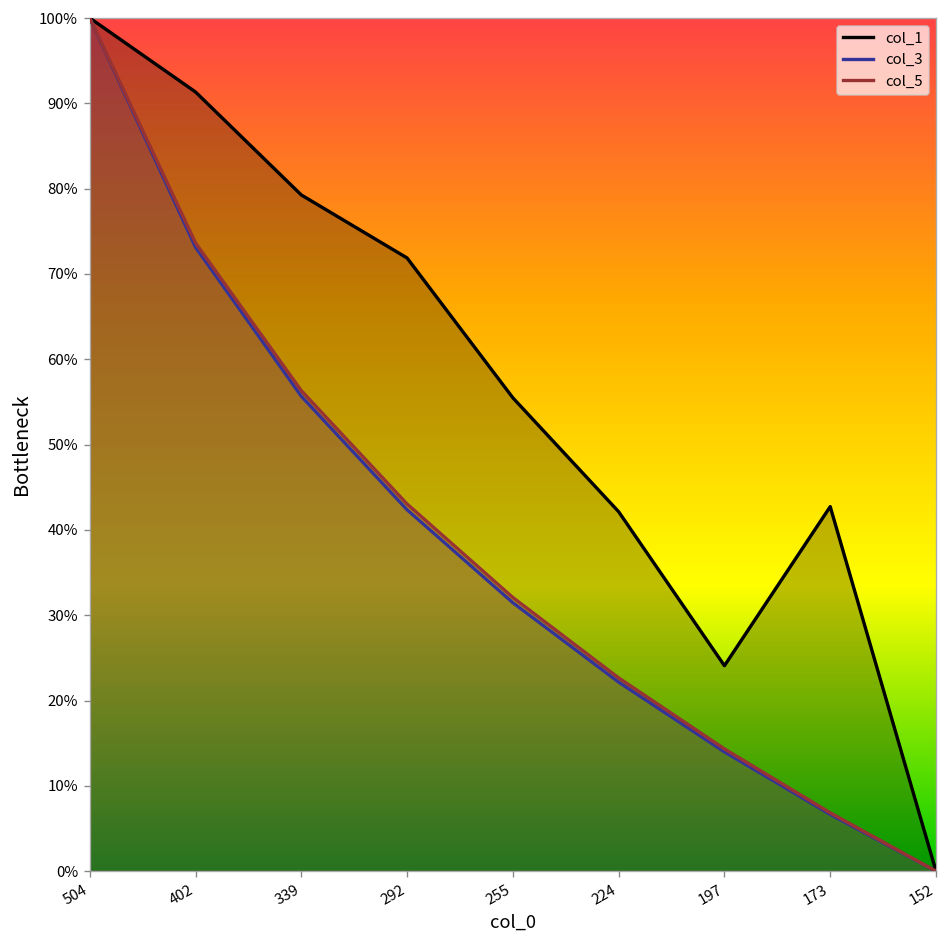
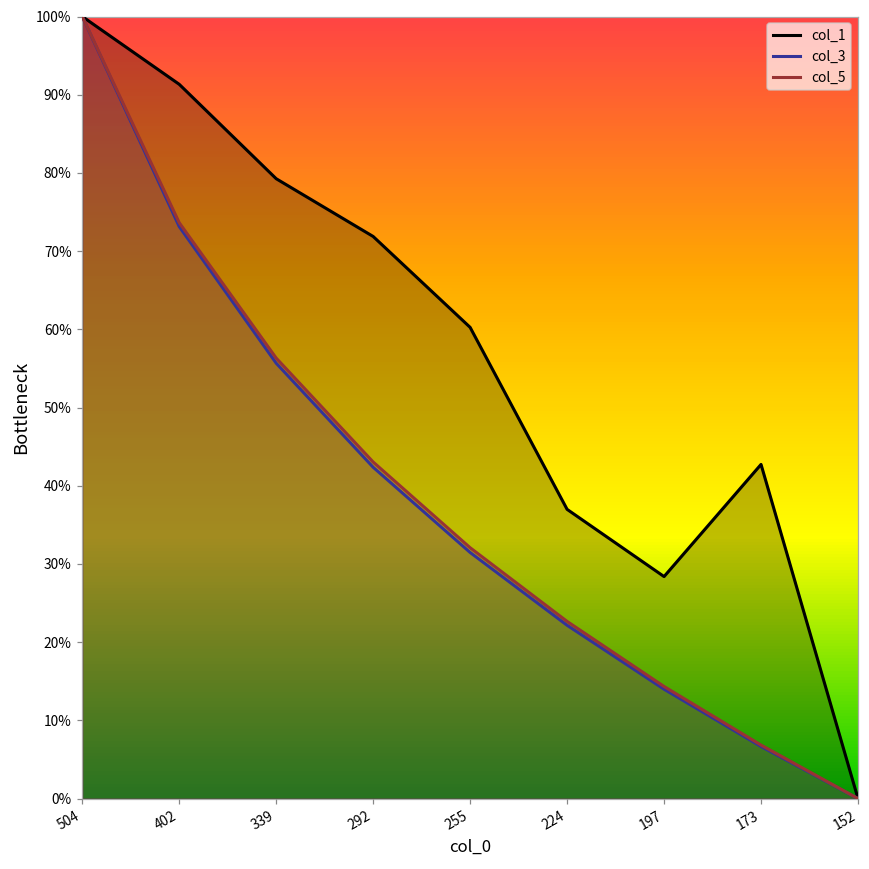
  {
    "col_1": {
      "402": "91%",
      "339": "79%",
      "292": "72%",
-     "255": "55%",
-     "224": "42%",
-     "197": "24%",
+     "255": "60%",
+     "224": "37%",
+     "197": "28%",
      "173": "43%"
    }
  }
